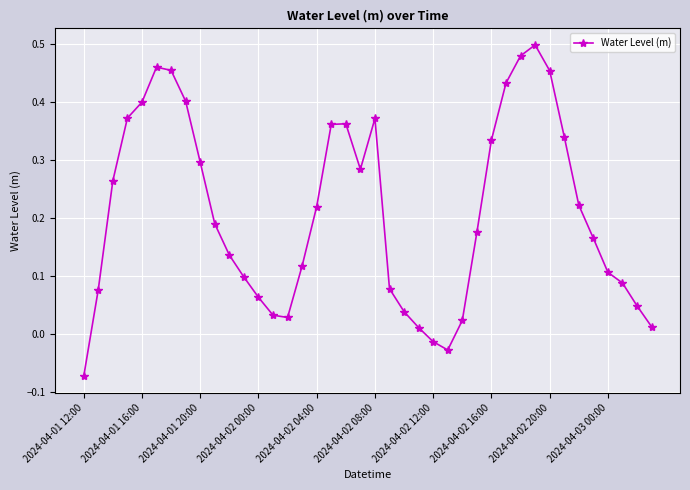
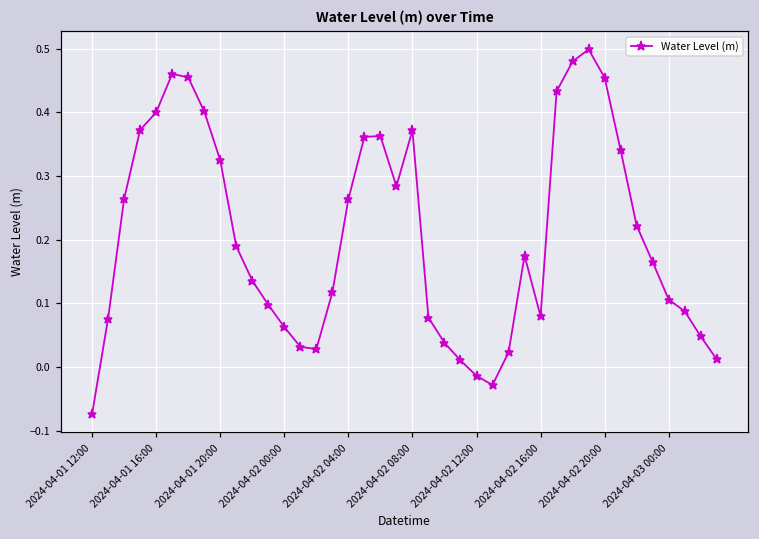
  {
    "2024-04-01 12:00": -0.07,
    "2024-04-01 16:00": 0.40,
-   "2024-04-01 20:00": 0.30,
+   "2024-04-01 20:00": 0.32,
    "2024-04-02 00:00": 0.06,
-   "2024-04-02 04:00": 0.22,
+   "2024-04-02 04:00": 0.26,
    "2024-04-02 08:00": 0.37,
    "2024-04-02 12:00": -0.01,
-   "2024-04-02 16:00": 0.33,
+   "2024-04-02 16:00": 0.08,
    "2024-04-02 20:00": 0.45,
    "2024-04-03 00:00": 0.11
  }
